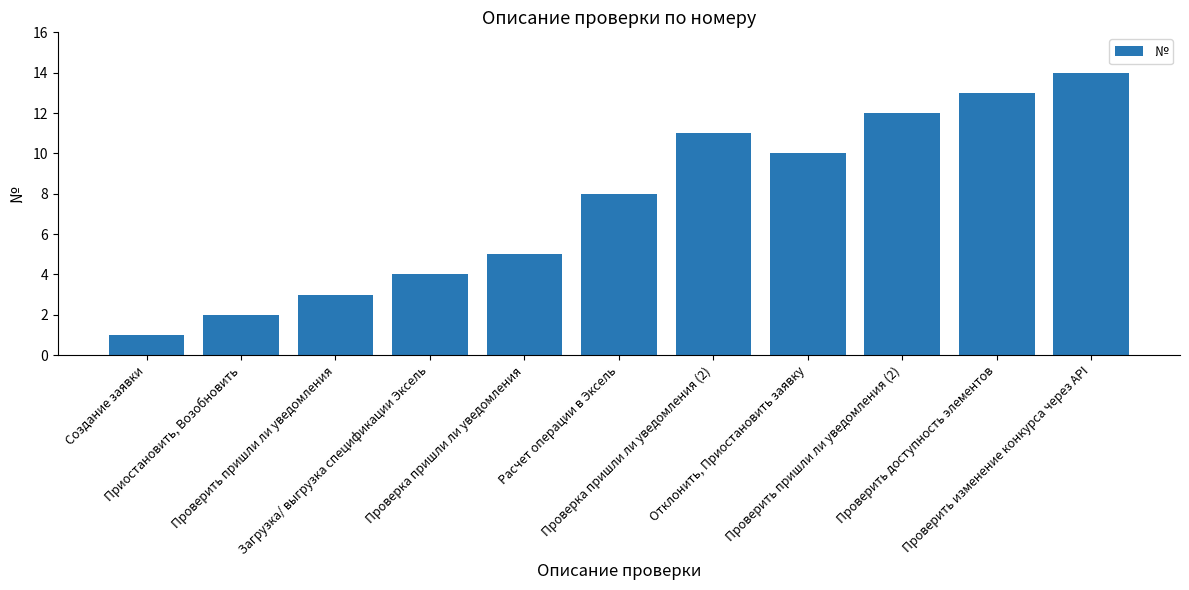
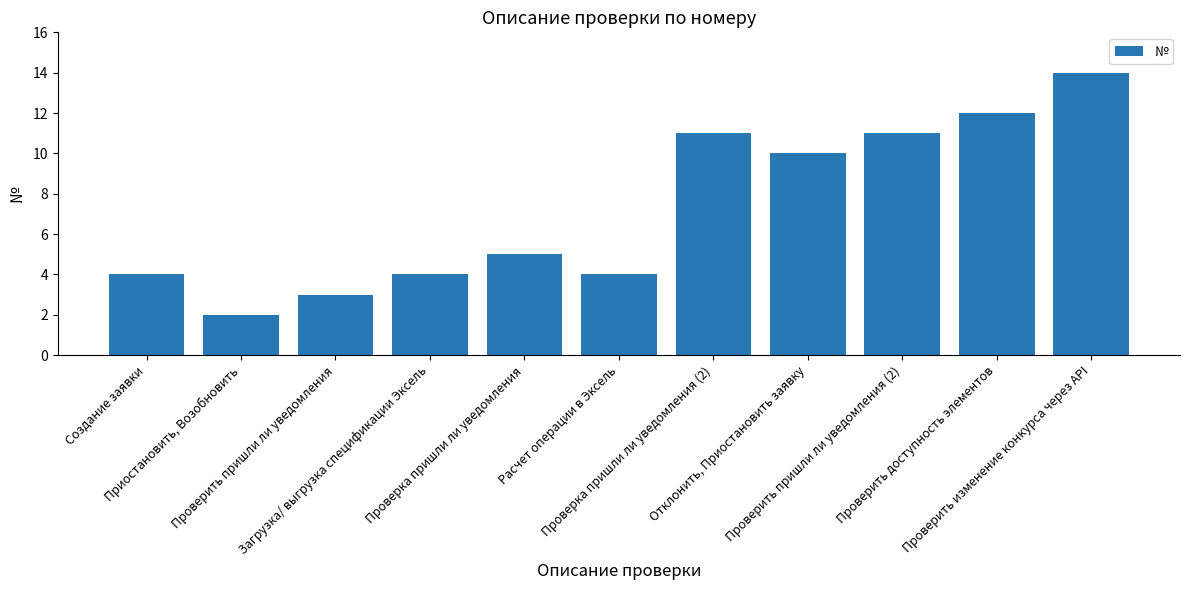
  {
-   "Создание заявки": 1,
+   "Создание заявки": 4,
    "Приостановить, Возобновить": 2,
    "Проверить пришли ли уведомления": 3,
    "Загрузка/ выгрузка спецификации Эксель": 4,
    "Проверка пришли ли уведомления": 5,
-   "Расчет операции в Эксель": 8,
+   "Расчет операции в Эксель": 4,
    "Проверка пришли ли уведомления (2)": 11,
    "Отклонить, Приостановить заявку": 10,
-   "Проверить пришли ли уведомления (2)": 12,
-   "Проверить доступность элементов": 13,
+   "Проверить пришли ли уведомления (2)": 11,
+   "Проверить доступность элементов": 12,
    "Проверить изменение конкурса через API": 14
  }
